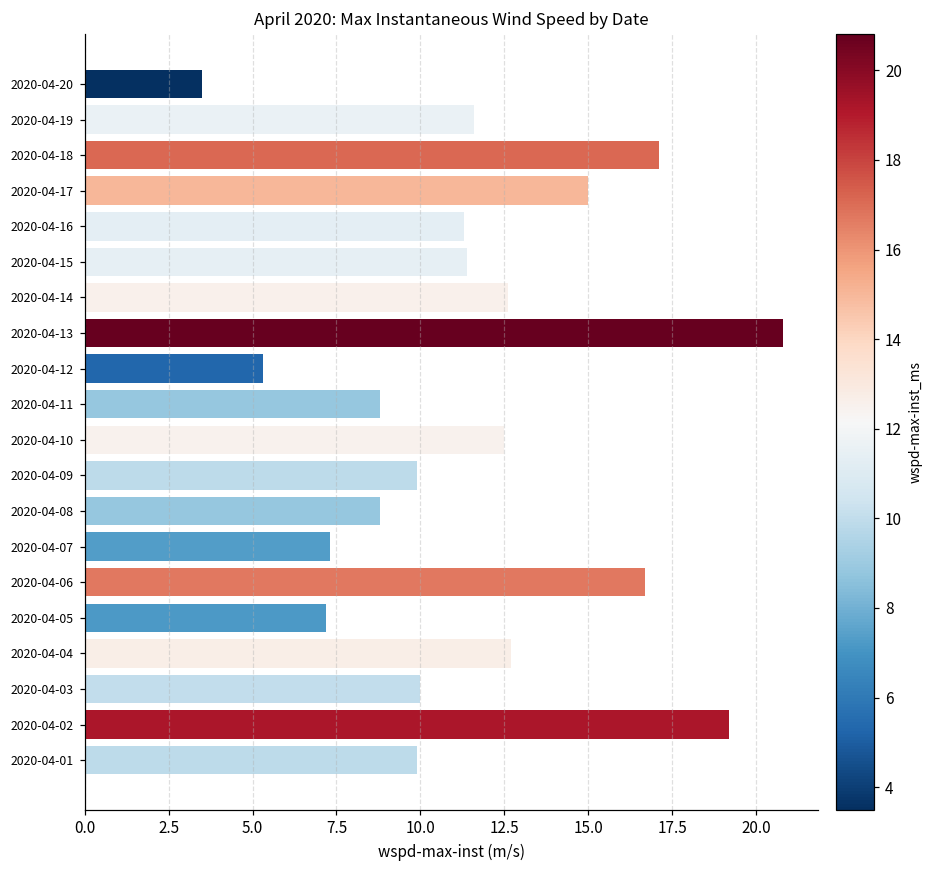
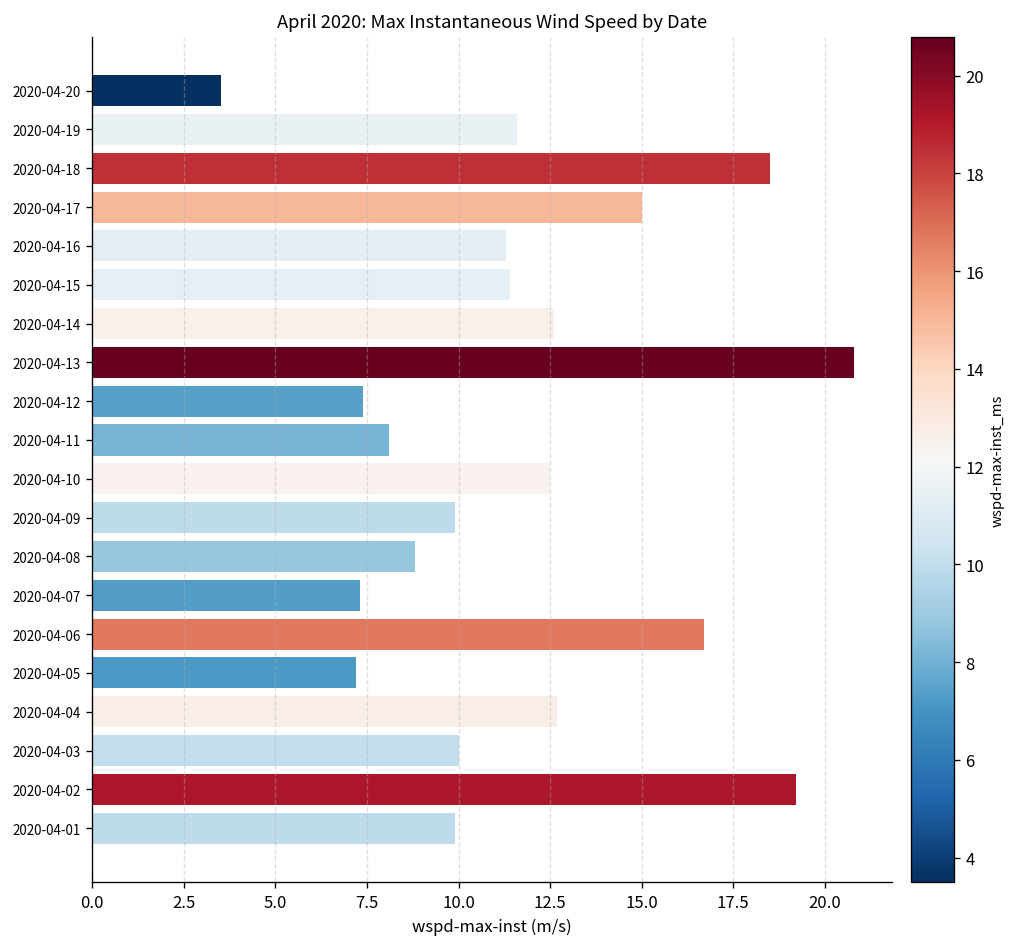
  {
    "2020-04-20": 3.5,
    "2020-04-19": 11.6,
-   "2020-04-18": 17.1,
+   "2020-04-18": 18.5,
    "2020-04-17": 15.0,
    "2020-04-16": 11.3,
    "2020-04-15": 11.4,
    "2020-04-14": 12.6,
    "2020-04-13": 20.8,
-   "2020-04-12": 5.3,
-   "2020-04-11": 8.8,
+   "2020-04-12": 7.4,
+   "2020-04-11": 8.1,
    "2020-04-10": 12.5,
    "2020-04-09": 9.9,
    "2020-04-08": 8.8,
    "2020-04-07": 7.3,
    "2020-04-06": 16.7,
    "2020-04-05": 7.2,
    "2020-04-04": 12.7,
    "2020-04-03": 10.0,
    "2020-04-02": 19.2,
    "2020-04-01": 9.9
  }
